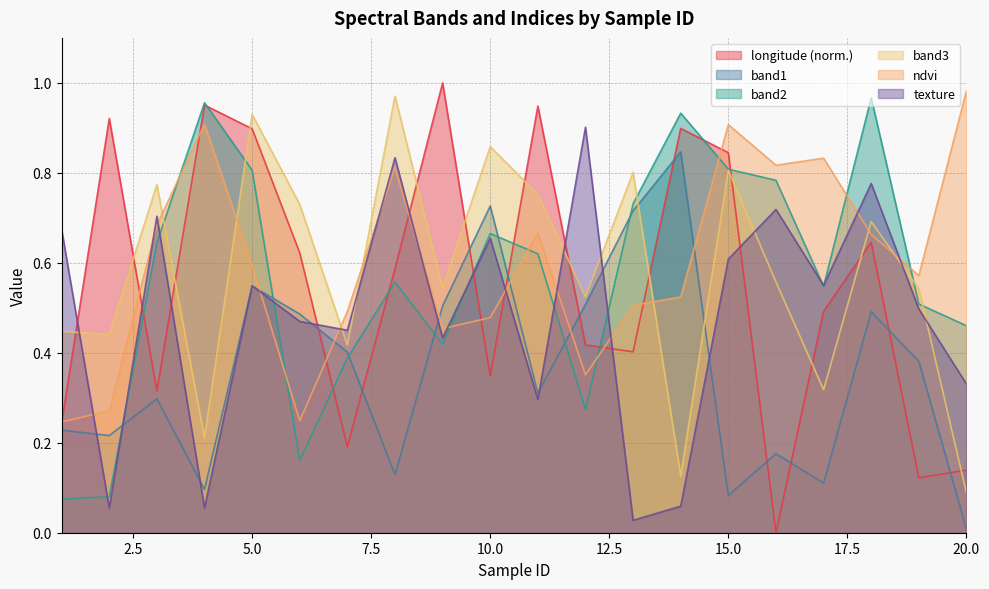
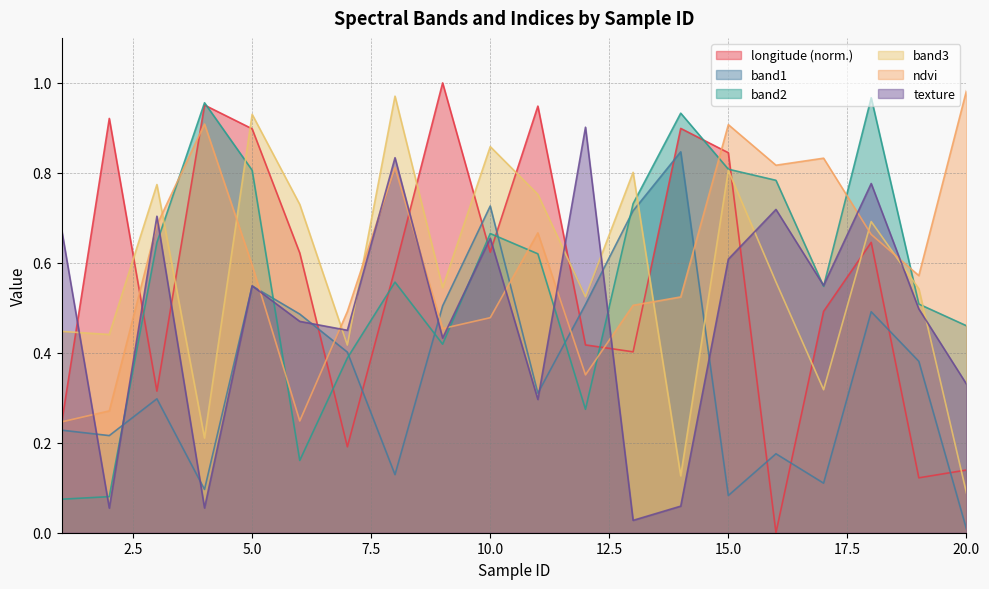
  {
    "longitude (norm.)": {
      "5.0": 0.90,
-     "10.0": 0.35,
+     "10.0": 0.62,
      "15.0": 0.84,
      "20.0": 0.14
    }
  }
